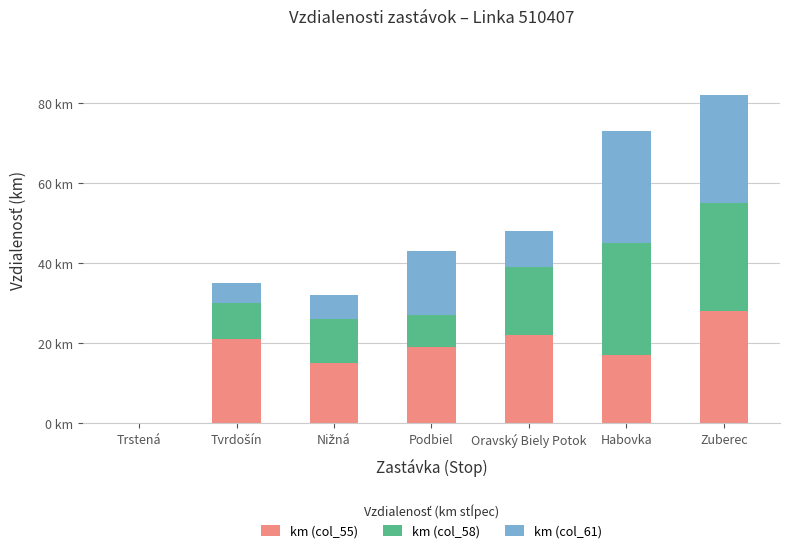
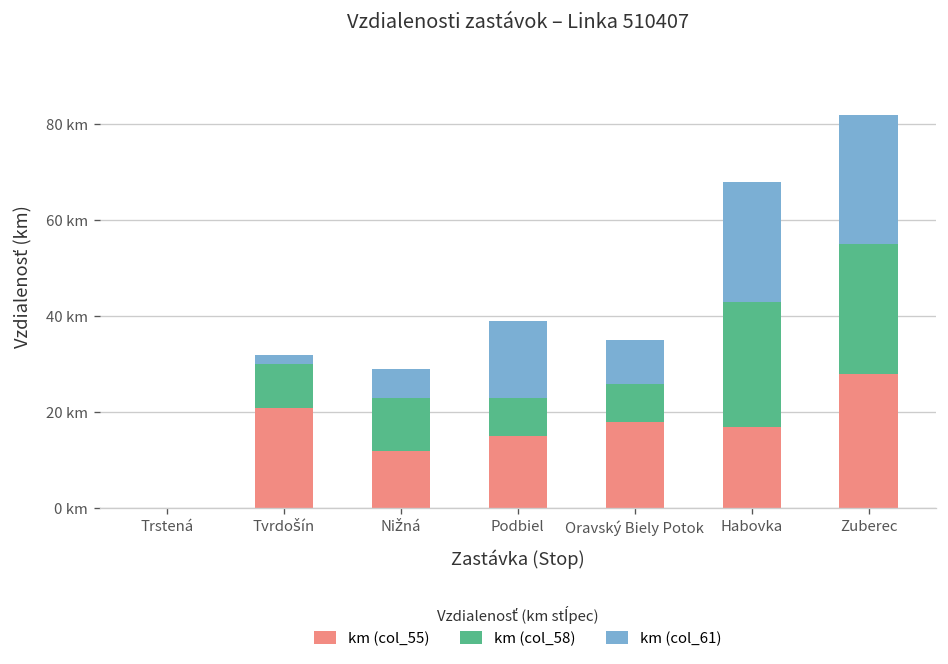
  {
    "km (col_55)": {
      "Trstená": "0 km",
      "Tvrdošín": "21 km",
-     "Nižná": "15 km",
-     "Podbiel": "19 km",
-     "Oravský Biely Potok": "22 km",
+     "Nižná": "12 km",
+     "Podbiel": "15 km",
+     "Oravský Biely Potok": "18 km",
      "Habovka": "17 km",
      "Zuberec": "28 km"
    },
    "km (col_58)": {
      "Trstená": "0 km",
      "Tvrdošín": "9 km",
      "Nižná": "11 km",
      "Podbiel": "8 km",
-     "Oravský Biely Potok": "17 km",
-     "Habovka": "28 km",
+     "Oravský Biely Potok": "8 km",
+     "Habovka": "26 km",
      "Zuberec": "27 km"
    },
    "km (col_61)": {
      "Trstená": "0 km",
-     "Tvrdošín": "5 km",
+     "Tvrdošín": "2 km",
      "Nižná": "6 km",
      "Podbiel": "16 km",
      "Oravský Biely Potok": "9 km",
-     "Habovka": "28 km",
+     "Habovka": "25 km",
      "Zuberec": "27 km"
    }
  }
